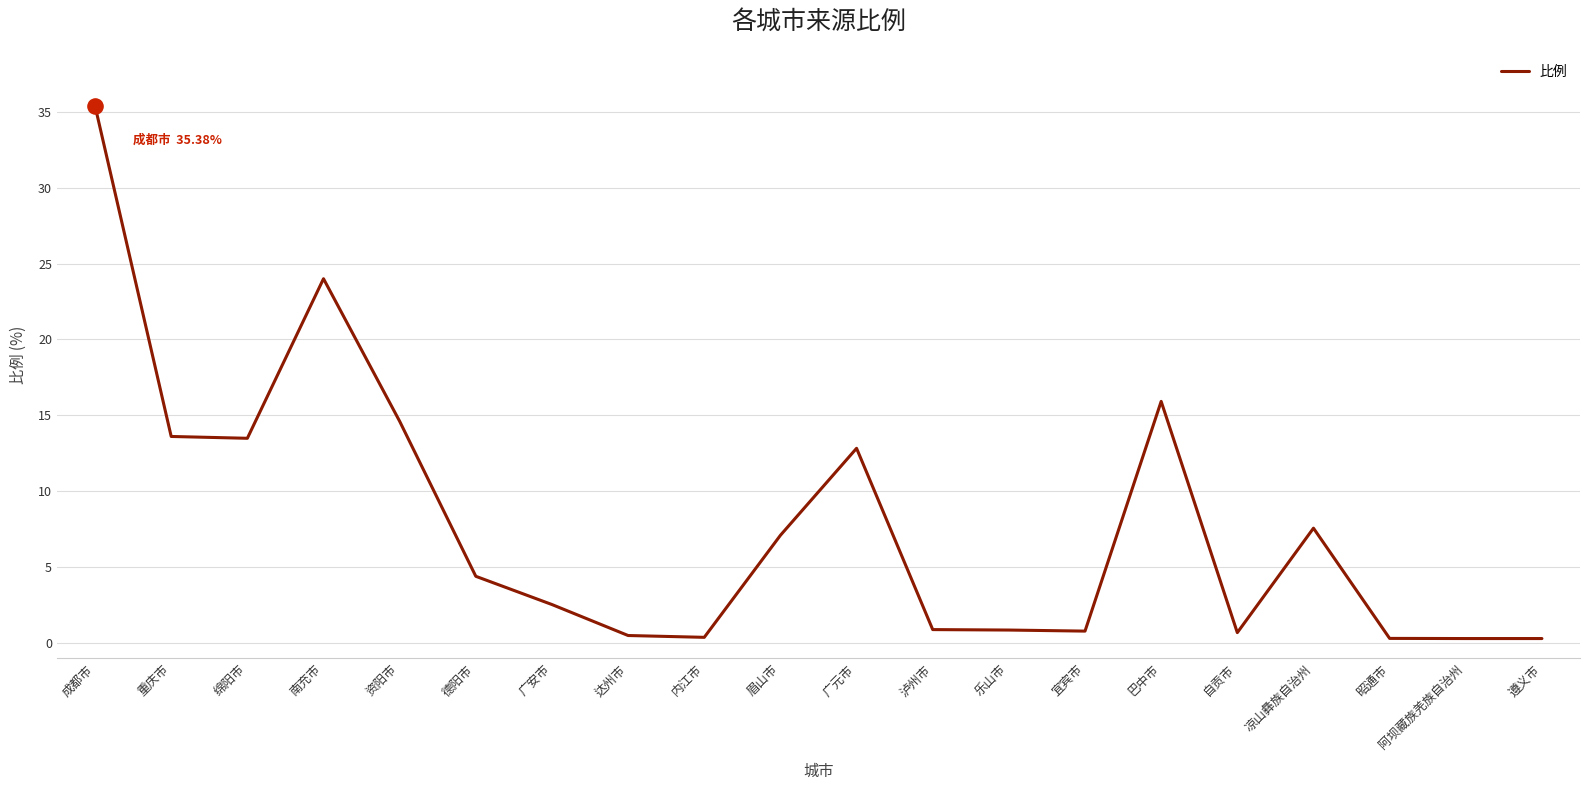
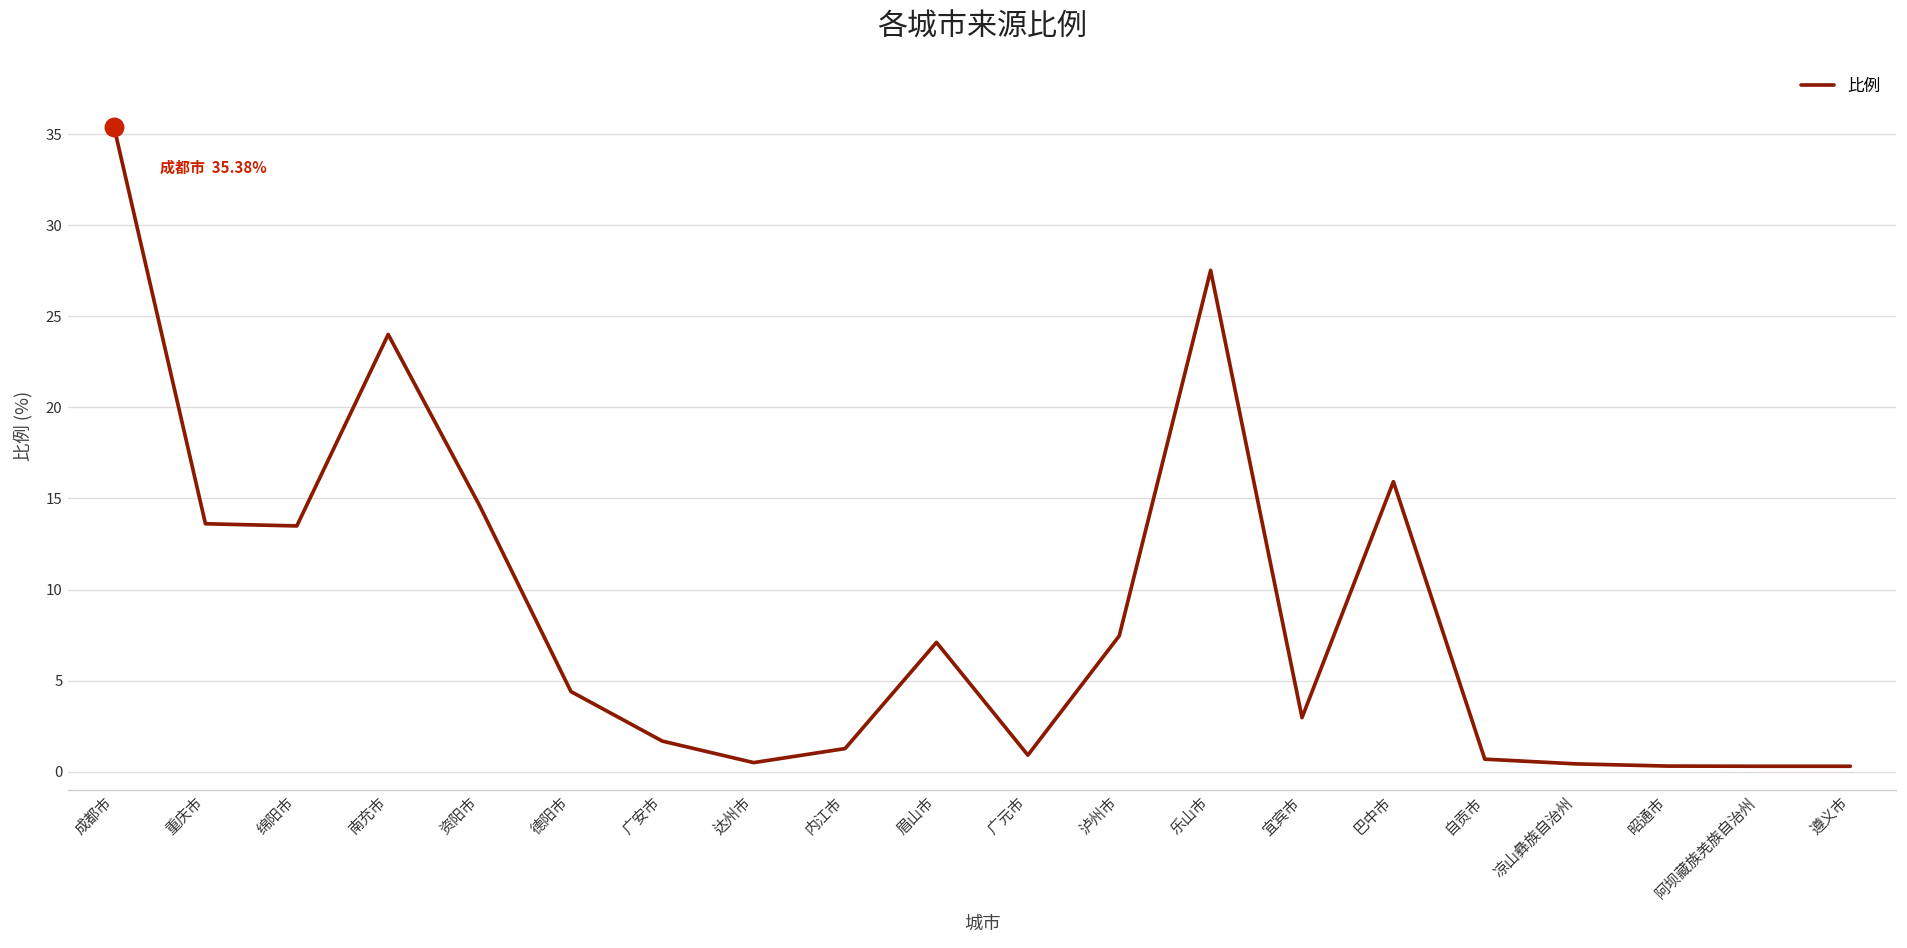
  {
    "比例": {
      "重庆市": 13.6,
      "绵阳市": 13.5,
      "南充市": 24.0,
      "资阳市": 14.6,
      "德阳市": 4.4,
-     "广安市": 2.5,
+     "广安市": 1.7,
      "达州市": 0.5,
-     "内江市": 0.4,
+     "内江市": 1.3,
      "眉山市": 7.1,
-     "广元市": 12.8,
-     "泸州市": 0.9,
-     "乐山市": 0.9,
-     "宜宾市": 0.8,
+     "广元市": 0.9,
+     "泸州市": 7.5,
+     "乐山市": 27.5,
+     "宜宾市": 3.0,
      "巴中市": 15.9,
      "自贡市": 0.7,
-     "凉山彝族自治州": 7.6,
+     "凉山彝族自治州": 0.4,
      "昭通市": 0.3,
      "阿坝藏族羌族自治州": 0.3,
      "遵义市": 0.3
    }
  }
